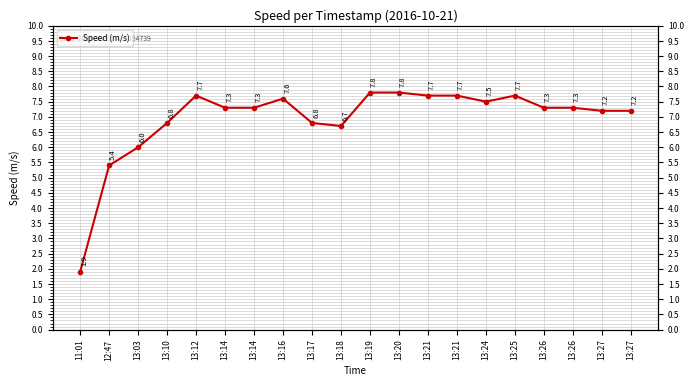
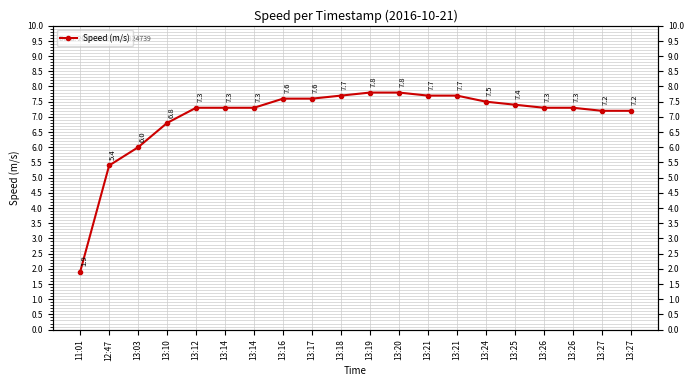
  {
    "11:01": 1.9,
    "12:47": 5.4,
    "13:03": 6.0,
    "13:10": 6.8,
-   "13:12": 7.7,
+   "13:12": 7.3,
    "13:16": 7.6,
-   "13:17": 6.8,
-   "13:18": 6.7,
+   "13:17": 7.6,
+   "13:18": 7.7,
    "13:19": 7.8,
    "13:20": 7.8,
    "13:24": 7.5,
-   "13:25": 7.7
+   "13:25": 7.4
  }
